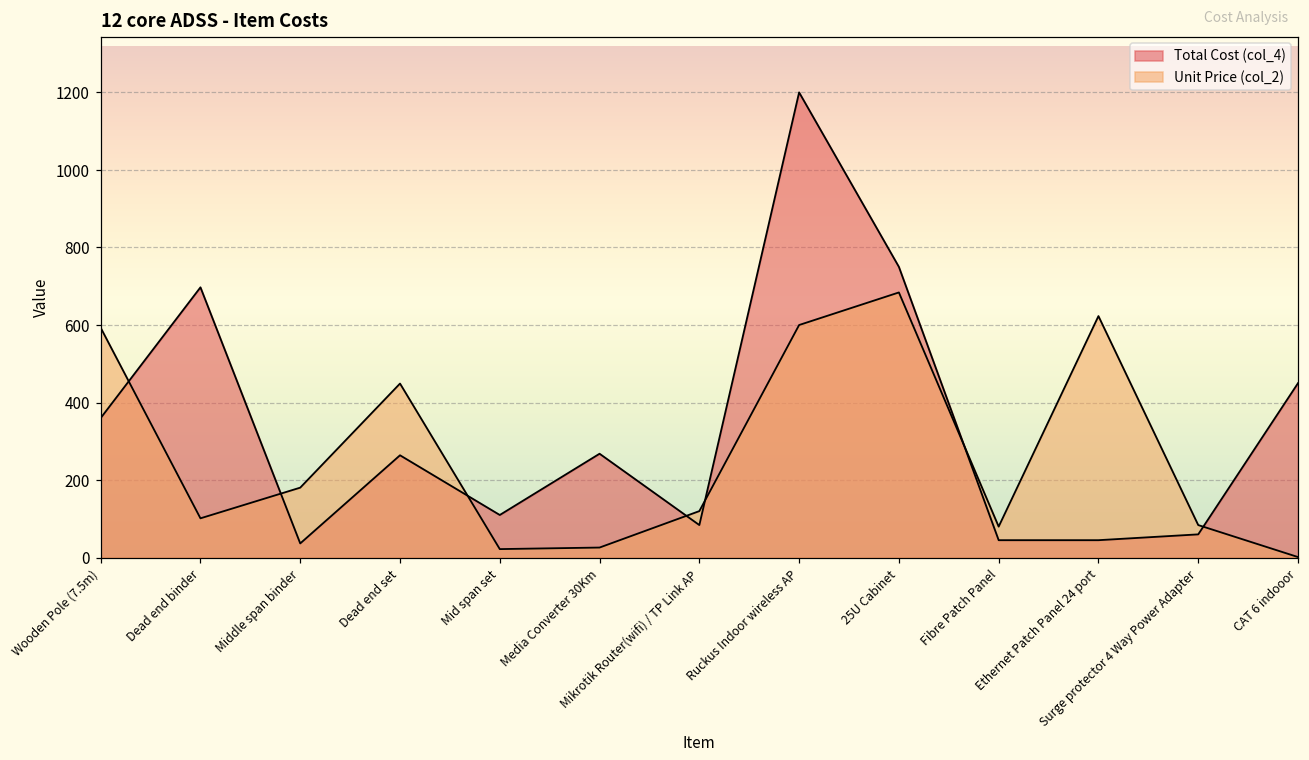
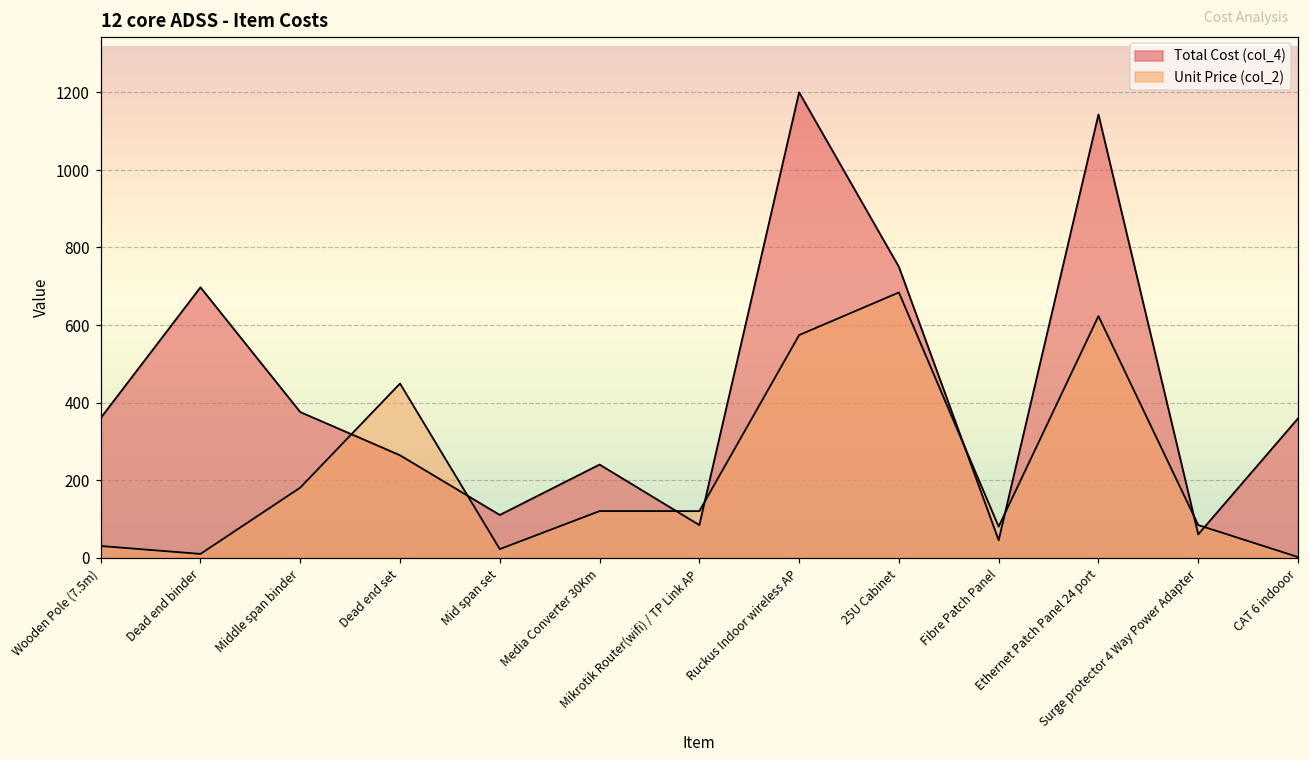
  {
    "Total Cost (col_4)": {
      "Wooden Pole (7.5m)": 360,
      "Dead end binder": 700,
-     "Middle span binder": 40,
+     "Middle span binder": 380,
      "Dead end set": 260,
      "Mid span set": 110,
-     "Media Converter 30Km": 270,
+     "Media Converter 30Km": 240,
      "Mikrotik Router(wifi) / TP Link AP": 80,
      "Ruckus Indoor wireless AP": 1200,
      "25U Cabinet": 750,
      "Fibre Patch Panel": 50,
-     "Ethernet Patch Panel 24 port": 50,
+     "Ethernet Patch Panel 24 port": 1140,
      "Surge protector 4 Way Power Adapter": 60,
-     "CAT 6 indooor": 450
+     "CAT 6 indooor": 360
    },
    "Unit Price (col_2)": {
-     "Wooden Pole (7.5m)": 590,
-     "Dead end binder": 100,
+     "Wooden Pole (7.5m)": 30,
+     "Dead end binder": 10,
      "Middle span binder": 180,
      "Dead end set": 450,
      "Mid span set": 20,
-     "Media Converter 30Km": 30,
+     "Media Converter 30Km": 120,
      "Mikrotik Router(wifi) / TP Link AP": 120,
-     "Ruckus Indoor wireless AP": 600,
+     "Ruckus Indoor wireless AP": 570,
      "25U Cabinet": 680,
      "Fibre Patch Panel": 80,
      "Ethernet Patch Panel 24 port": 620,
      "Surge protector 4 Way Power Adapter": 80,
      "CAT 6 indooor": 0
    }
  }
